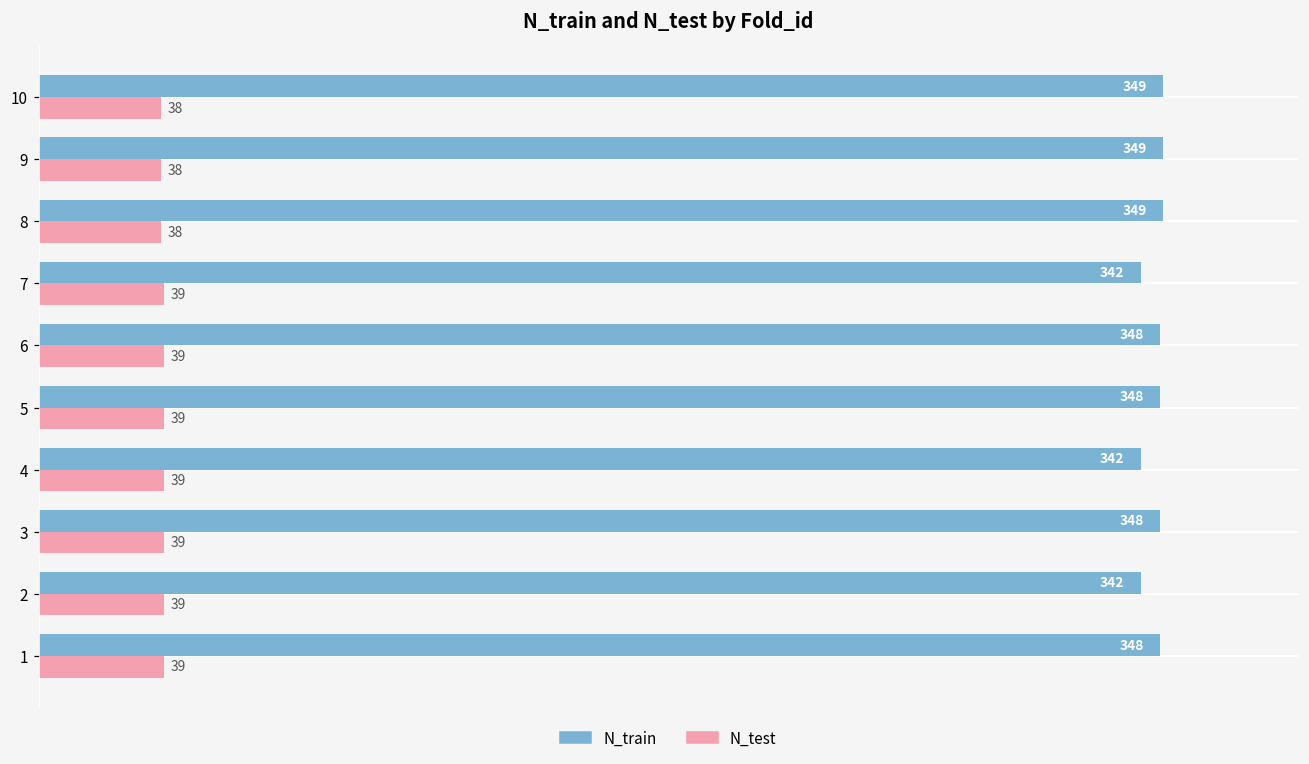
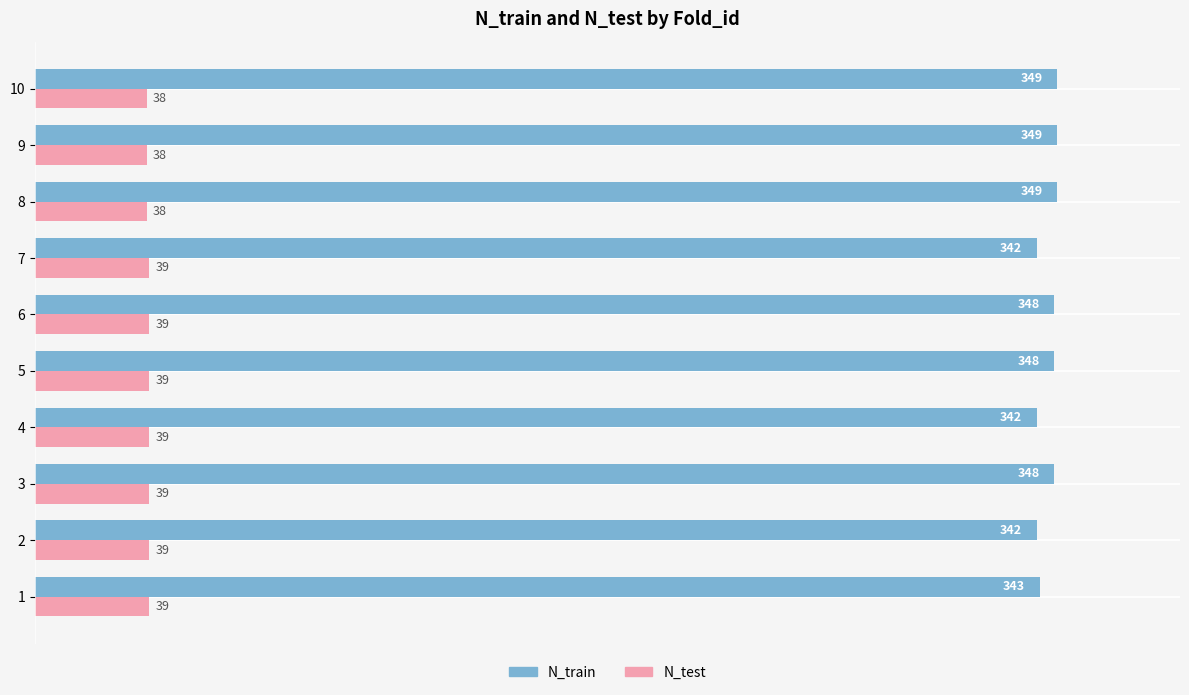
  {
    "N_train": {
      "10": 349,
      "9": 349,
      "8": 349,
      "7": 342,
      "6": 348,
      "5": 348,
      "4": 342,
      "3": 348,
      "2": 342,
-     "1": 348
+     "1": 343
    },
    "N_test": {
      "10": 38,
      "9": 38,
      "8": 38,
      "7": 39,
      "6": 39,
      "5": 39,
      "4": 39,
      "3": 39,
      "2": 39,
      "1": 39
    }
  }
